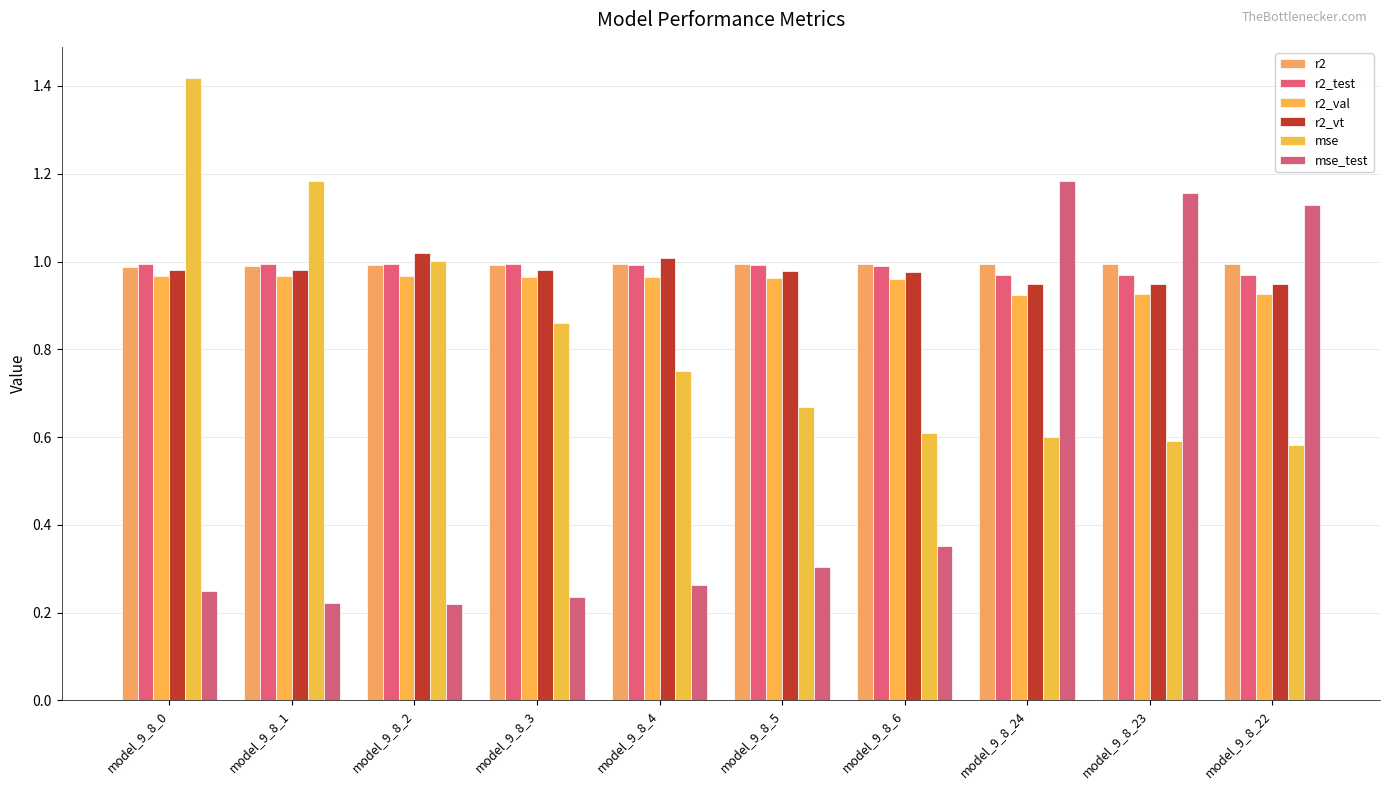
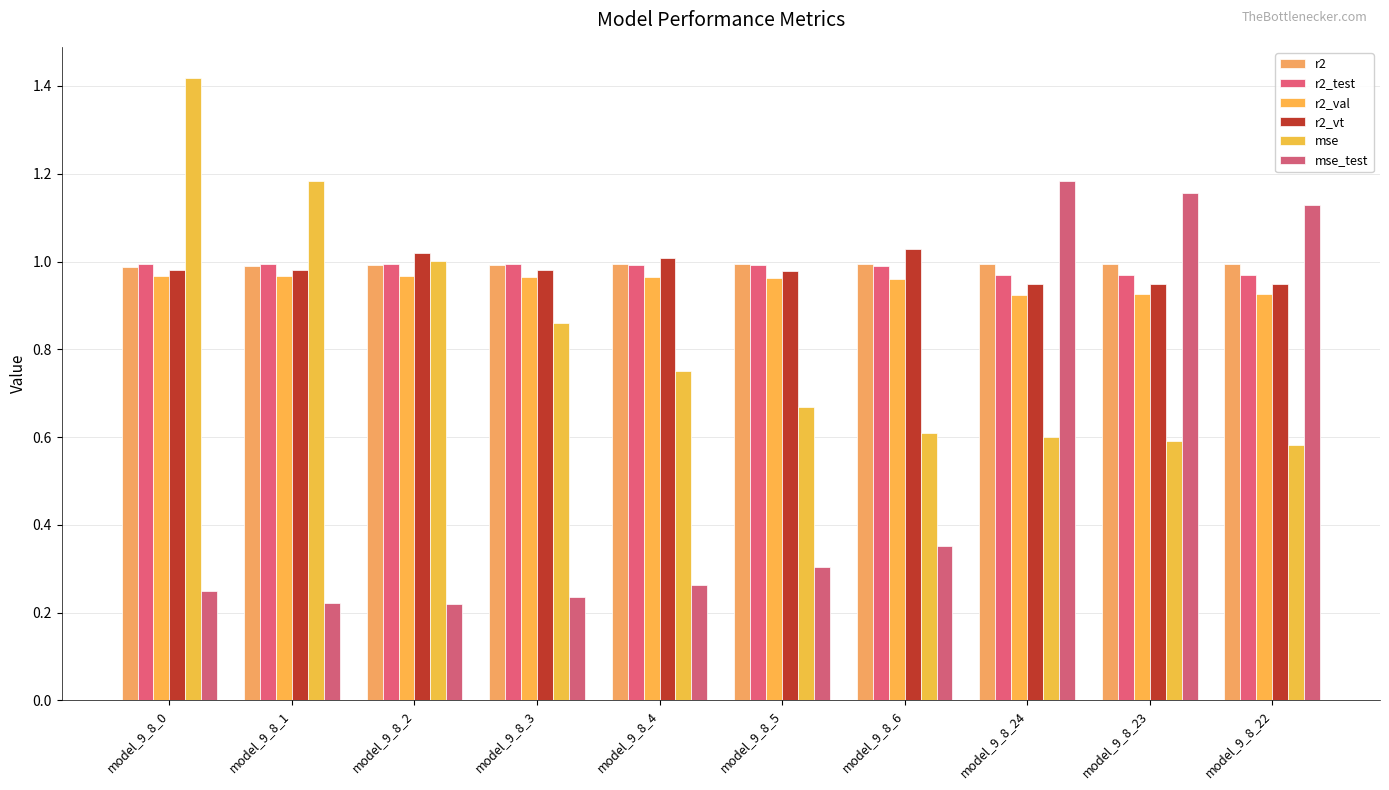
  {
    "r2_vt": {
      "model_9_8_0": 0.98,
      "model_9_8_1": 0.98,
      "model_9_8_2": 1.02,
      "model_9_8_3": 0.98,
      "model_9_8_4": 1.01,
      "model_9_8_5": 0.98,
-     "model_9_8_6": 0.98,
+     "model_9_8_6": 1.03,
      "model_9_8_24": 0.95,
      "model_9_8_23": 0.95,
      "model_9_8_22": 0.95
    }
  }
